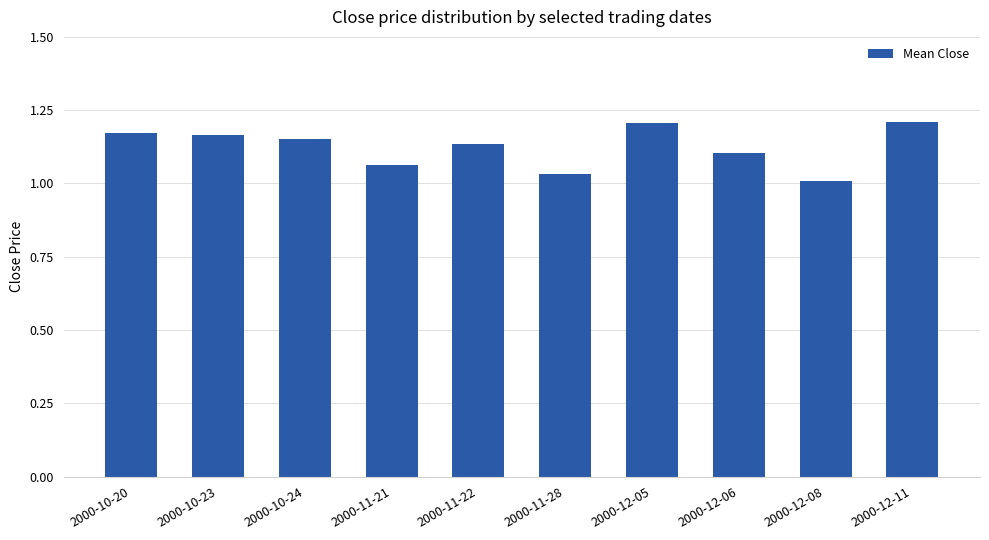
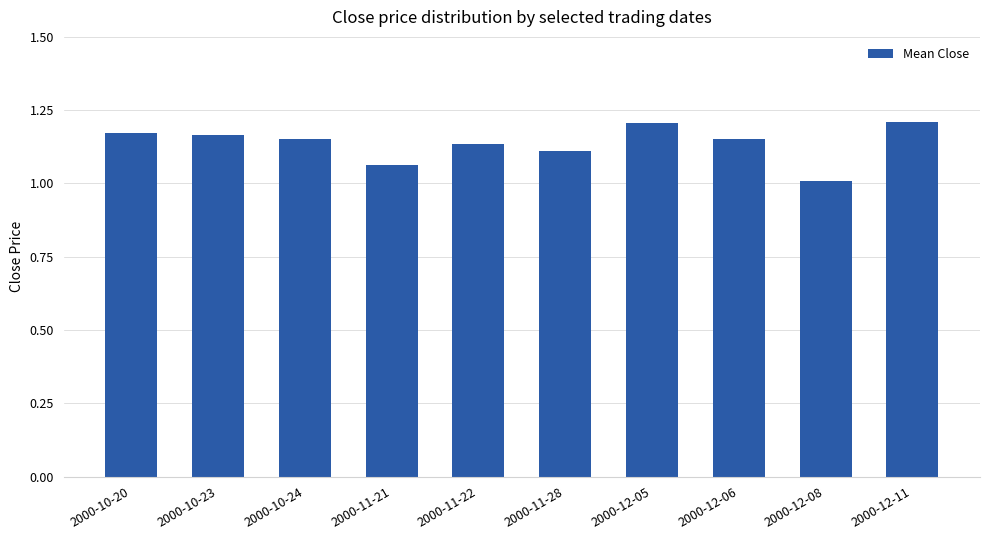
  {
    "2000-10-20": 1.17,
    "2000-10-23": 1.17,
    "2000-10-24": 1.15,
    "2000-11-21": 1.06,
    "2000-11-22": 1.13,
-   "2000-11-28": 1.03,
+   "2000-11-28": 1.11,
    "2000-12-05": 1.20,
-   "2000-12-06": 1.10,
+   "2000-12-06": 1.15,
    "2000-12-08": 1.01,
    "2000-12-11": 1.21
  }
